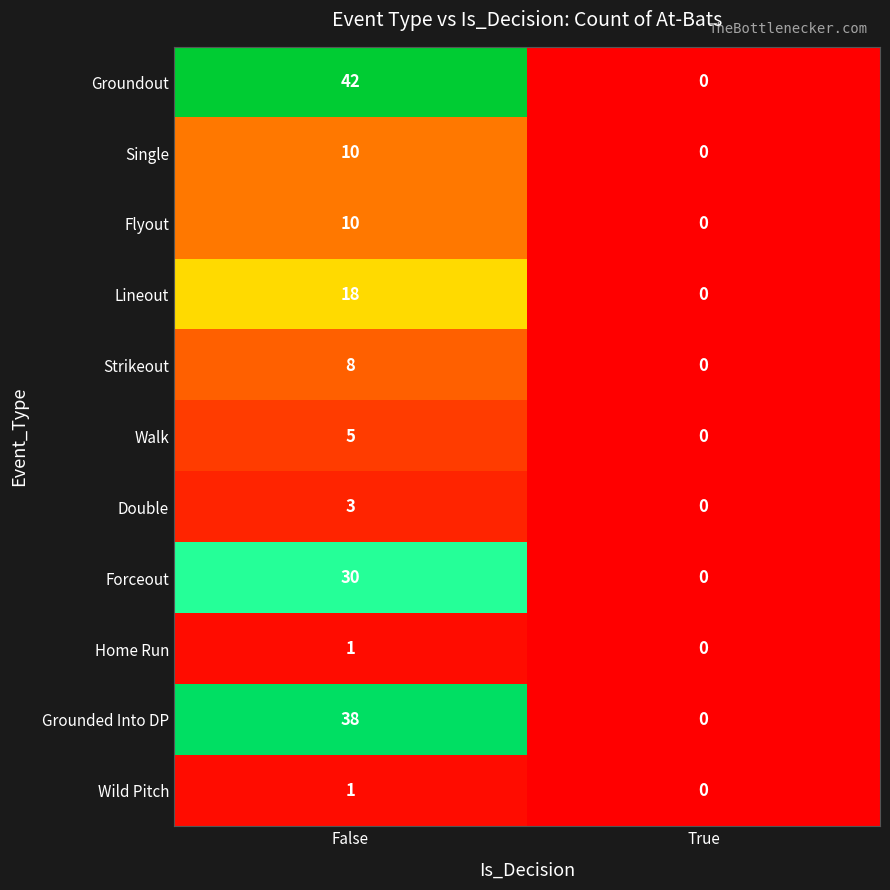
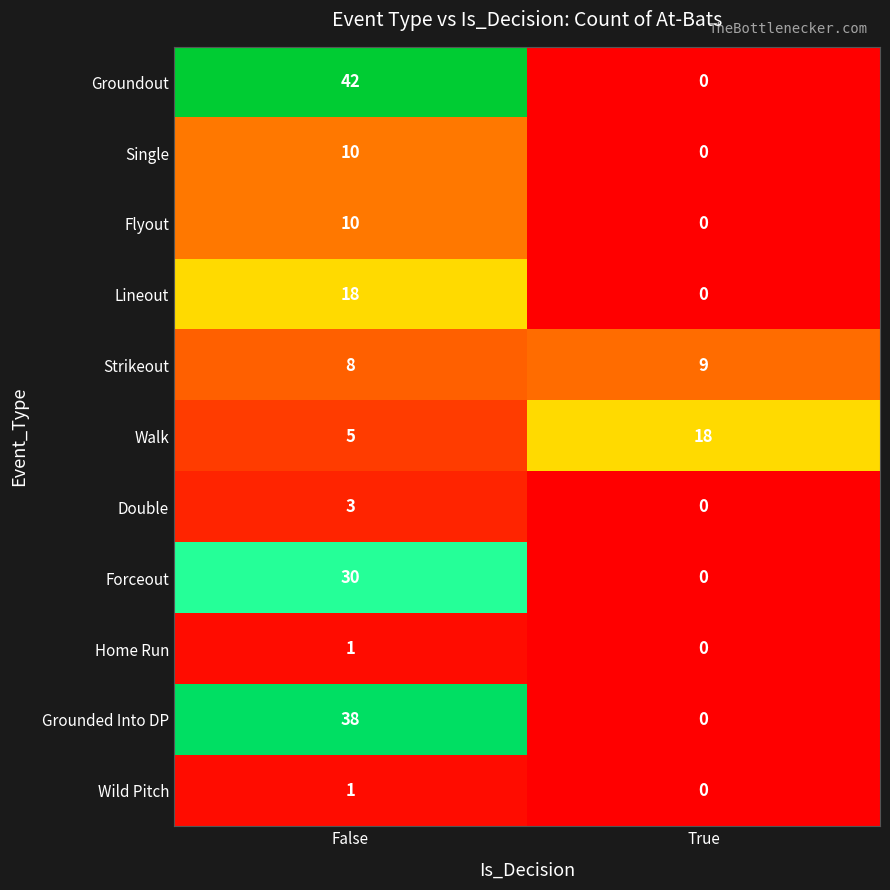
  {
    "Groundout": {
      "False": 42,
      "True": 0
    },
    "Single": {
      "False": 10,
      "True": 0
    },
    "Flyout": {
      "False": 10,
      "True": 0
    },
    "Lineout": {
      "False": 18,
      "True": 0
    },
    "Strikeout": {
      "False": 8,
-     "True": 0
+     "True": 9
    },
    "Walk": {
      "False": 5,
-     "True": 0
+     "True": 18
    },
    "Double": {
      "False": 3,
      "True": 0
    },
    "Forceout": {
      "False": 30,
      "True": 0
    },
    "Home Run": {
      "False": 1,
      "True": 0
    },
    "Grounded Into DP": {
      "False": 38,
      "True": 0
    },
    "Wild Pitch": {
      "False": 1,
      "True": 0
    }
  }
